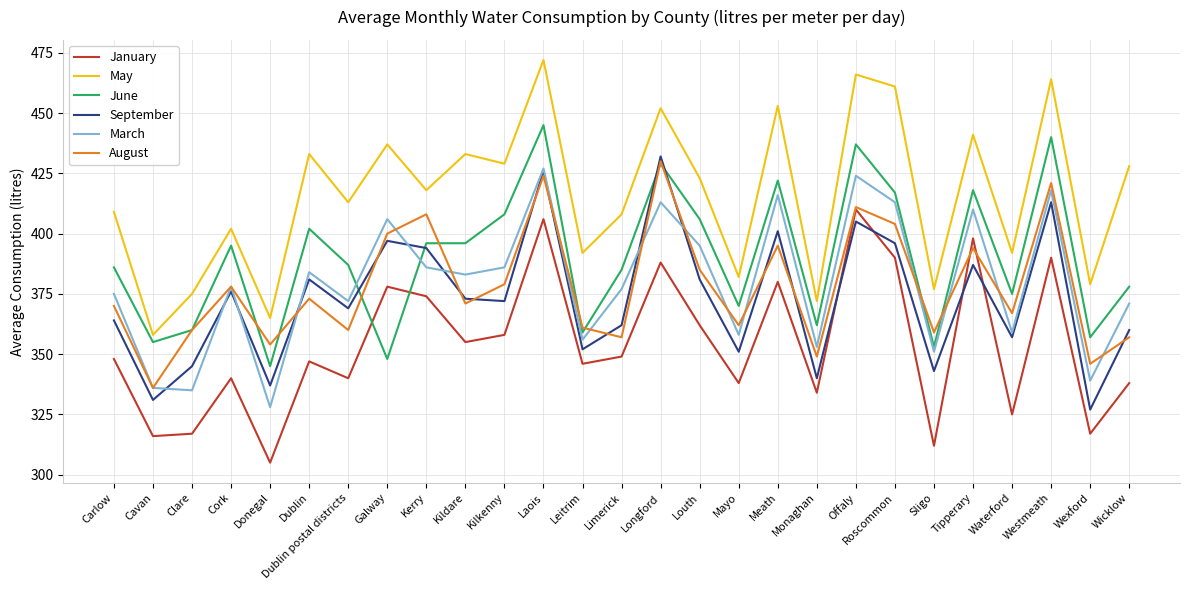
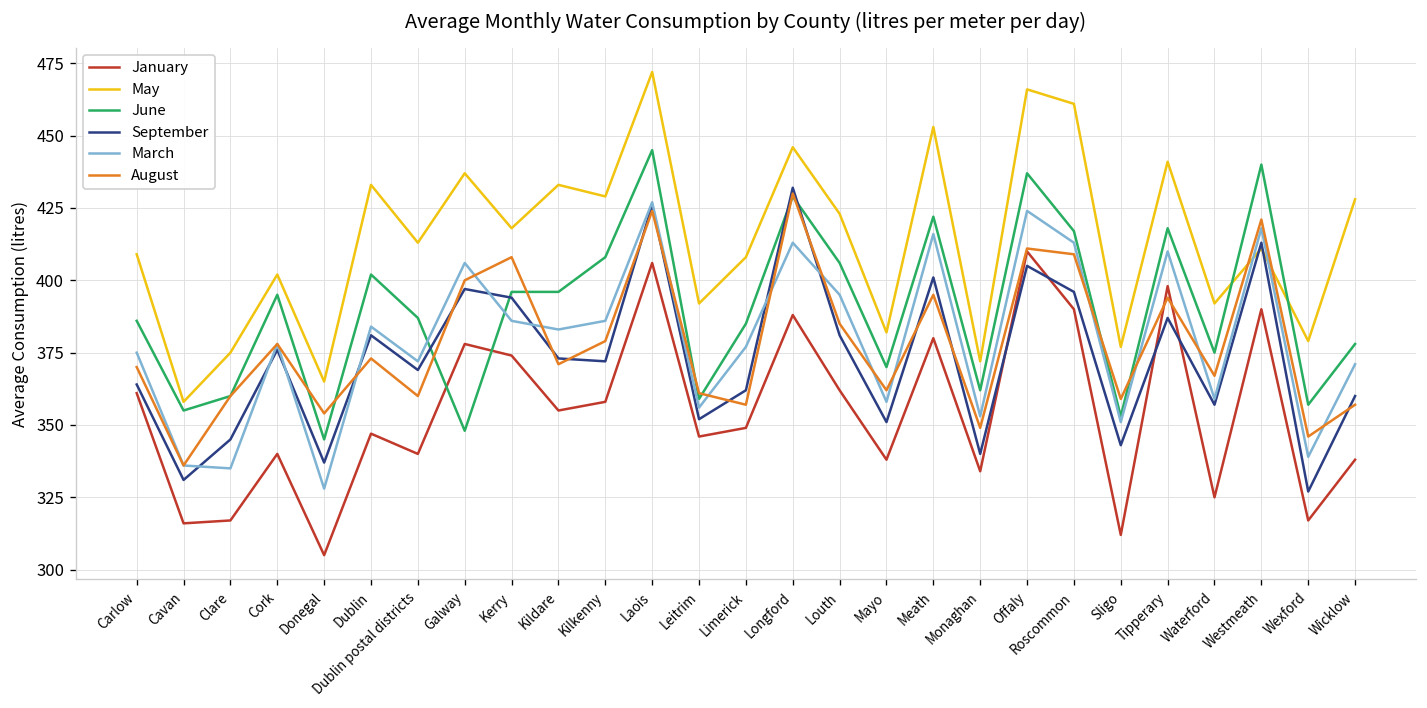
  {
    "January": {
-     "Carlow": 348,
+     "Carlow": 361,
      "Cavan": 316,
      "Clare": 317,
      "Cork": 340,
      "Donegal": 305,
      "Dublin": 347,
      "Dublin postal districts": 340,
      "Galway": 378,
      "Kerry": 374,
      "Kildare": 355,
      "Kilkenny": 358,
      "Laois": 406,
      "Leitrim": 346,
      "Limerick": 349,
      "Longford": 388,
      "Louth": 362,
      "Mayo": 338,
      "Meath": 380,
      "Monaghan": 334,
      "Roscommon": 390,
      "Sligo": 312,
      "Tipperary": 398,
      "Waterford": 325,
      "Westmeath": 390,
      "Wexford": 317,
      "Wicklow": 338
    },
    "May": {
      "Carlow": 409,
      "Cavan": 358,
      "Clare": 375,
      "Cork": 402,
      "Donegal": 365,
      "Dublin": 433,
      "Dublin postal districts": 413,
      "Galway": 437,
      "Kerry": 418,
      "Kildare": 433,
      "Kilkenny": 429,
      "Laois": 472,
      "Leitrim": 392,
      "Limerick": 408,
-     "Longford": 452,
+     "Longford": 446,
      "Louth": 423,
      "Mayo": 382,
      "Meath": 453,
      "Monaghan": 372,
      "Offaly": 466,
      "Roscommon": 461,
      "Sligo": 377,
      "Tipperary": 441,
      "Waterford": 392,
-     "Westmeath": 464,
+     "Westmeath": 411,
      "Wexford": 379,
      "Wicklow": 428
    },
    "June": {
      "Carlow": 386,
      "Cavan": 355,
      "Cork": 395,
      "Donegal": 345,
      "Dublin": 402,
      "Dublin postal districts": 387,
      "Galway": 348,
      "Kerry": 396,
      "Kildare": 396,
      "Kilkenny": 408,
      "Laois": 445,
      "Leitrim": 359,
      "Limerick": 385,
      "Louth": 406,
      "Mayo": 370,
      "Meath": 422,
      "Monaghan": 362,
      "Offaly": 437,
      "Roscommon": 417,
      "Sligo": 353,
      "Tipperary": 418,
      "Waterford": 375,
      "Westmeath": 440,
      "Wexford": 357,
      "Wicklow": 378
    },
    "September": {
      "Carlow": 364,
      "Cavan": 331,
      "Clare": 345,
      "Cork": 376,
      "Donegal": 337,
      "Dublin": 381,
      "Dublin postal districts": 369,
      "Galway": 397,
      "Kerry": 394,
      "Kildare": 373,
      "Kilkenny": 372,
      "Leitrim": 352,
      "Limerick": 362,
      "Longford": 432,
      "Louth": 381,
      "Mayo": 351,
      "Meath": 401,
      "Monaghan": 340,
      "Offaly": 405,
      "Roscommon": 396,
      "Sligo": 343,
      "Tipperary": 387,
      "Waterford": 357,
      "Westmeath": 413,
      "Wexford": 327,
      "Wicklow": 360
    },
    "March": {
      "Carlow": 375,
      "Clare": 335,
      "Donegal": 328,
      "Dublin": 384,
      "Dublin postal districts": 372,
      "Galway": 406,
      "Kerry": 386,
      "Kildare": 383,
      "Kilkenny": 386,
      "Leitrim": 356,
      "Limerick": 377,
      "Longford": 413,
      "Louth": 395,
      "Mayo": 358,
      "Meath": 416,
      "Monaghan": 353,
      "Offaly": 424,
      "Roscommon": 413,
      "Sligo": 351,
      "Tipperary": 410,
      "Waterford": 359,
      "Westmeath": 418,
      "Wexford": 339,
      "Wicklow": 371
    },
    "August": {
      "Carlow": 370,
      "Donegal": 354,
      "Dublin": 373,
      "Dublin postal districts": 360,
      "Galway": 400,
      "Kerry": 408,
      "Kildare": 371,
      "Kilkenny": 379,
      "Laois": 424,
      "Leitrim": 361,
      "Limerick": 357,
      "Louth": 385,
      "Mayo": 362,
      "Meath": 395,
      "Monaghan": 349,
-     "Roscommon": 404,
+     "Roscommon": 409,
      "Sligo": 359,
      "Tipperary": 394,
      "Waterford": 367,
      "Westmeath": 421,
      "Wexford": 346,
      "Wicklow": 357
    }
  }
